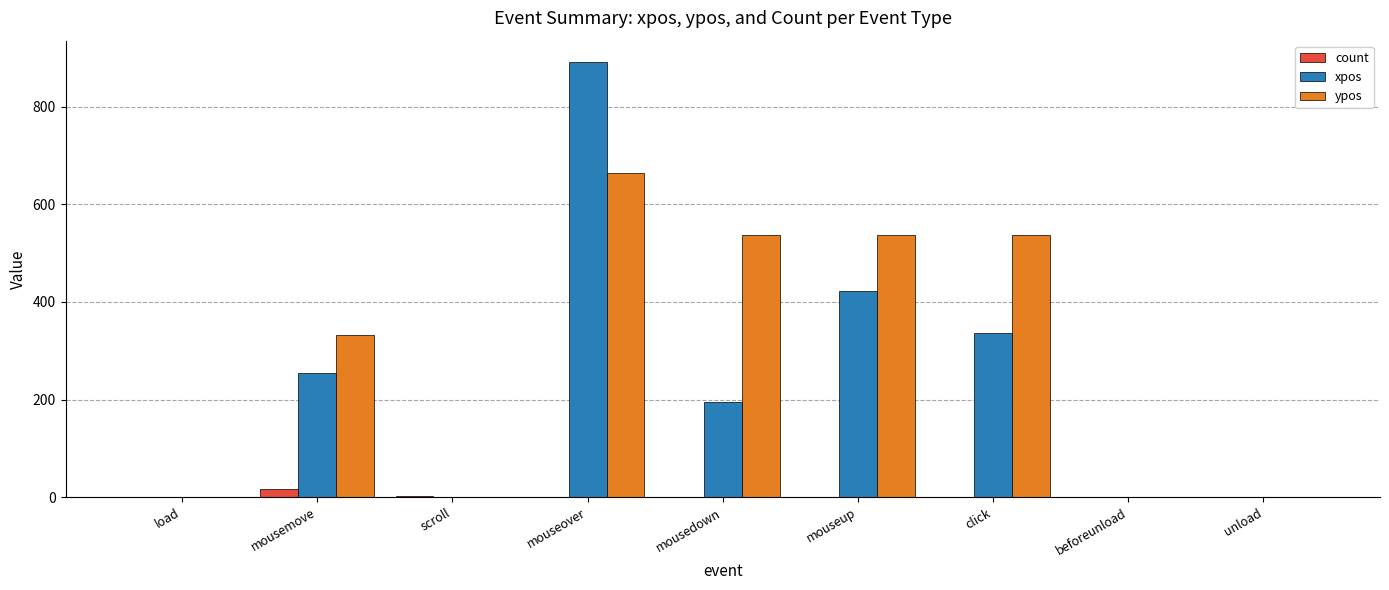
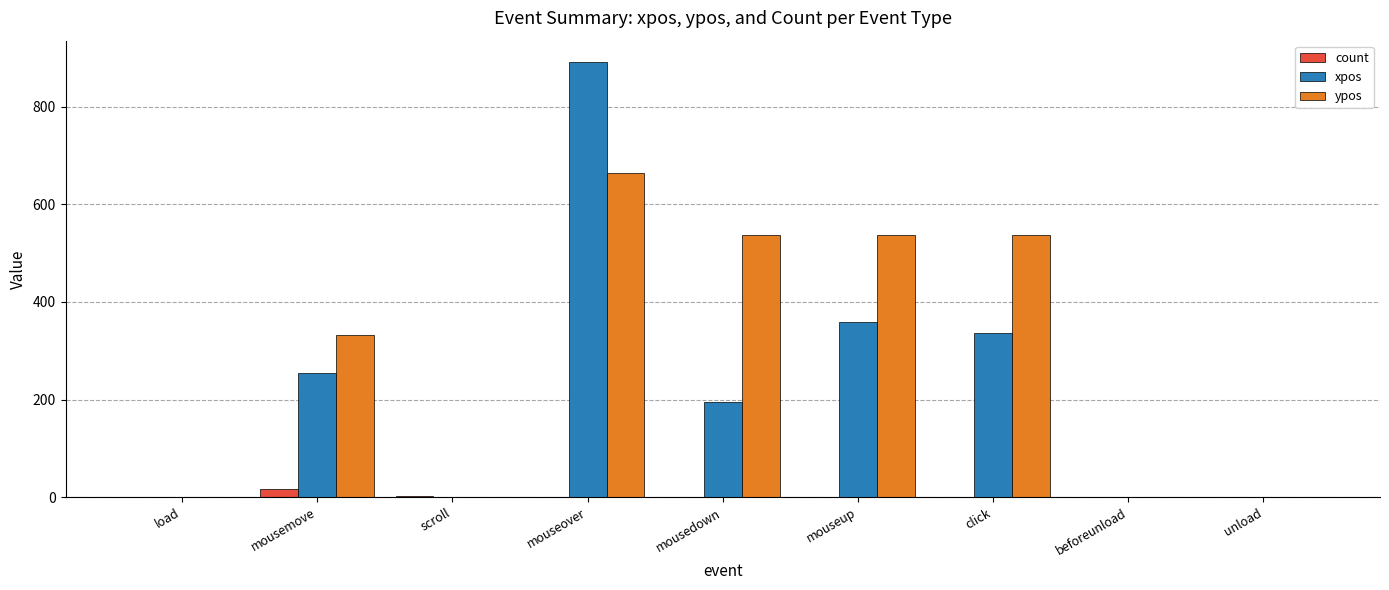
  {
    "xpos": {
      "load": 0,
      "mousemove": 250,
      "scroll": 0,
      "mouseover": 890,
      "mousedown": 200,
-     "mouseup": 420,
+     "mouseup": 360,
      "click": 340,
      "beforeunload": 0,
      "unload": 0
    }
  }
